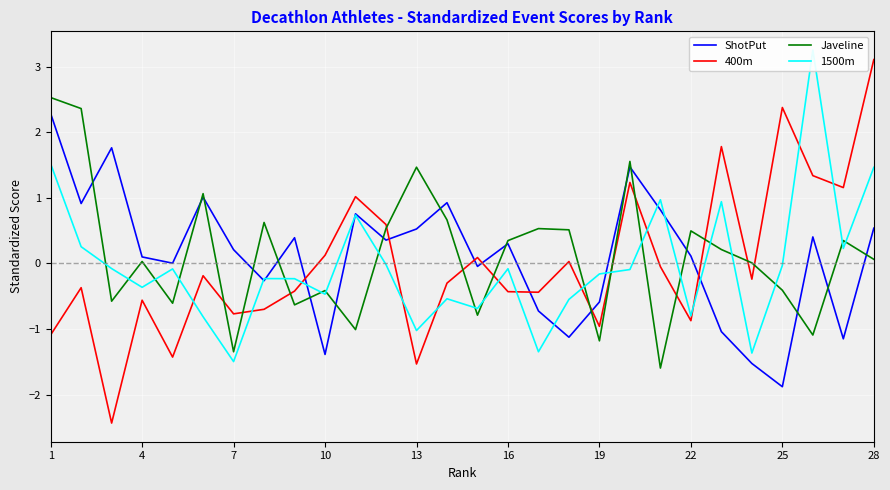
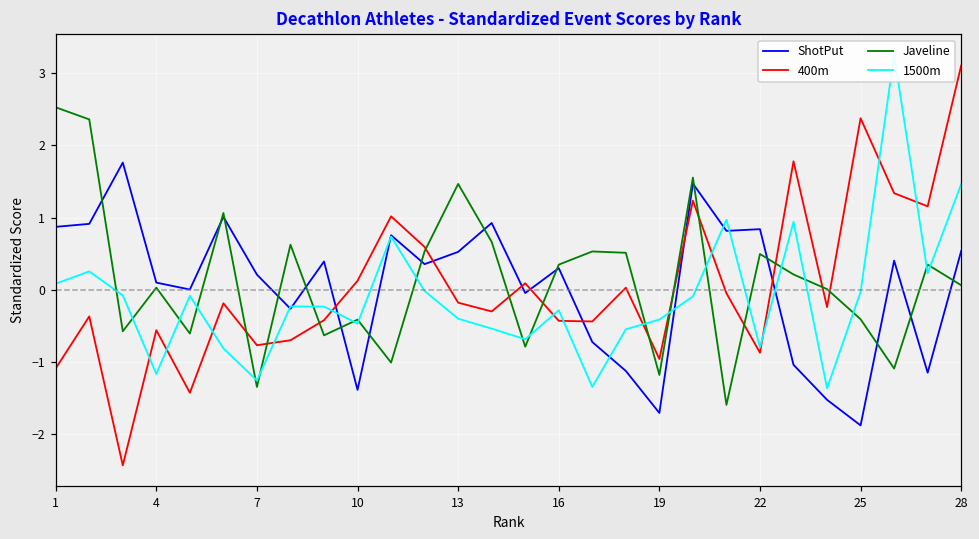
  {
    "ShotPut": {
-     "1": 2.3,
+     "1": 0.9,
      "4": 0.1,
      "7": 0.2,
      "10": -1.4,
      "13": 0.5,
      "16": 0.3,
-     "19": -0.6,
-     "22": 0.1,
+     "19": -1.7,
+     "22": 0.8,
      "25": -1.9,
      "28": 0.5
    },
    "400m": {
      "1": -1.1,
      "4": -0.6,
      "7": -0.8,
      "10": 0.1,
-     "13": -1.5,
+     "13": -0.2,
      "16": -0.4,
      "19": -1.0,
      "22": -0.9,
      "25": 2.4,
      "28": 3.1
    },
    "Javeline": {
      "1": 2.5,
      "4": 0.0,
      "7": -1.3,
      "10": -0.4,
      "13": 1.5,
      "16": 0.3,
      "19": -1.2,
      "22": 0.5,
      "25": -0.4,
      "28": 0.1
    },
    "1500m": {
-     "1": 1.5,
-     "4": -0.4,
-     "7": -1.5,
+     "1": 0.1,
+     "4": -1.2,
+     "7": -1.3,
      "10": -0.5,
-     "13": -1.0,
-     "16": -0.1,
-     "19": -0.2,
+     "13": -0.4,
+     "16": -0.3,
+     "19": -0.4,
      "22": -0.8,
      "25": 0.0,
      "28": 1.5
    }
  }
